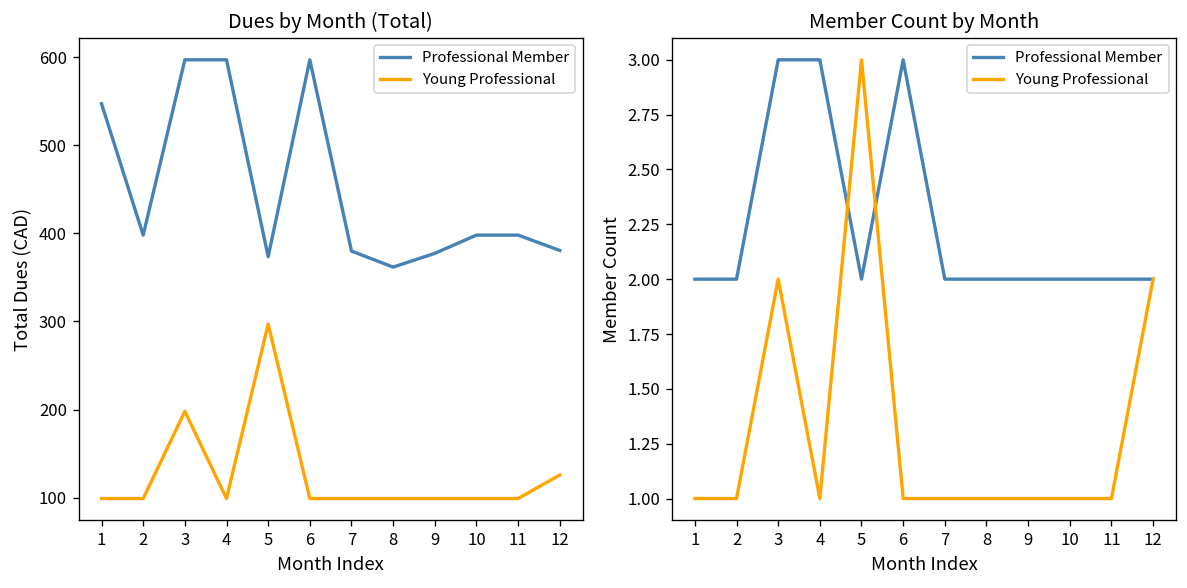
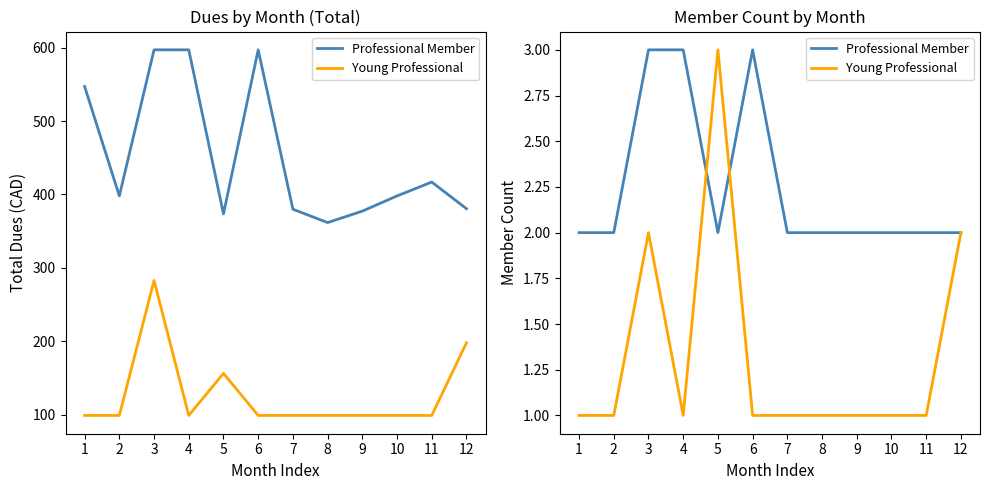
  {
    "Dues by Month (Total)": {
      "Professional Member": {
        "1": 550,
        "2": 400,
        "3": 600,
        "4": 600,
        "5": 370,
        "6": 600,
        "7": 380,
        "8": 360,
        "9": 380,
        "10": 400,
-       "11": 400,
+       "11": 420,
        "12": 380
      },
      "Young Professional": {
        "1": 100,
        "2": 100,
-       "3": 200,
+       "3": 280,
        "4": 100,
-       "5": 300,
+       "5": 160,
        "6": 100,
        "7": 100,
        "8": 100,
        "9": 100,
        "10": 100,
        "11": 100,
-       "12": 130
+       "12": 200
      }
    },
    "Member Count by Month": {
      "Professional Member": {
        "1": 2.00,
        "2": 2.00,
        "3": 3.00,
        "4": 3.00,
        "5": 2.00,
        "6": 3.00,
        "7": 2.00,
        "8": 2.00,
        "9": 2.00,
        "10": 2.00,
        "11": 2.00
      },
      "Young Professional": {
        "1": 1.00,
        "2": 1.00,
        "3": 2.00,
        "4": 1.00,
        "5": 3.00,
        "6": 1.00,
        "7": 1.00,
        "8": 1.00,
        "9": 1.00,
        "10": 1.00,
        "11": 1.00
      }
    }
  }
